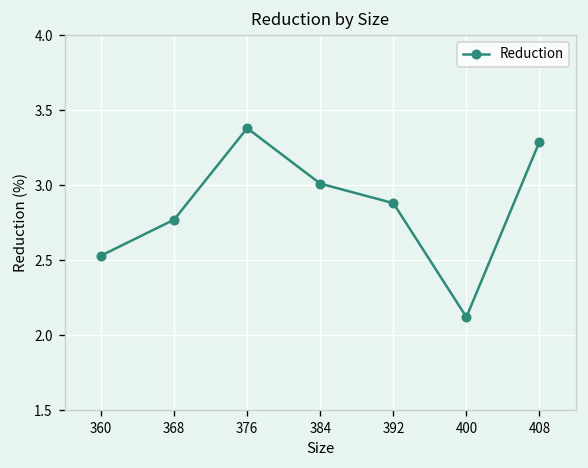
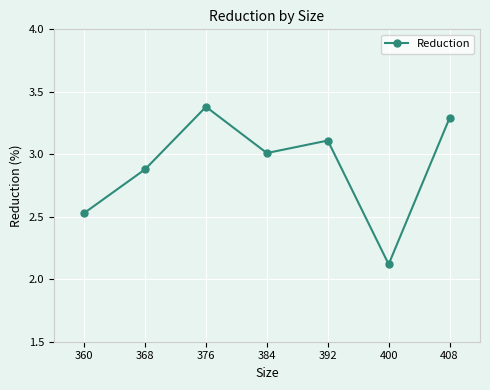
  {
    "360": 2.53,
-   "368": 2.77,
+   "368": 2.88,
    "376": 3.38,
    "384": 3.01,
-   "392": 2.88,
+   "392": 3.11,
    "400": 2.12,
    "408": 3.29
  }
